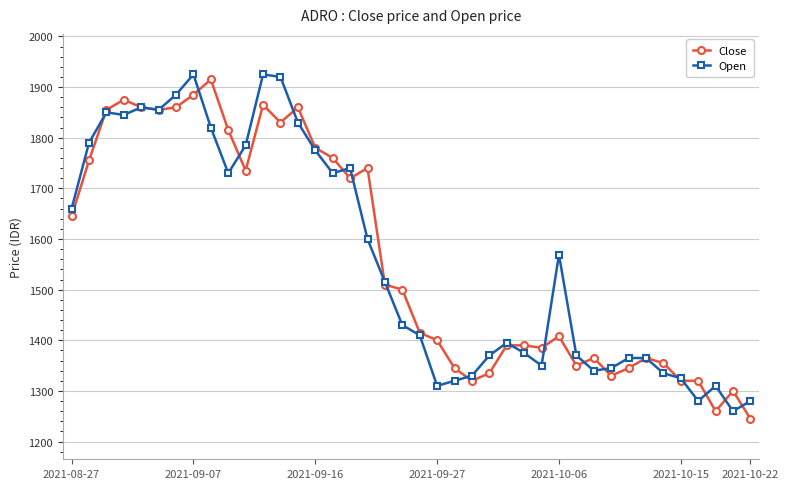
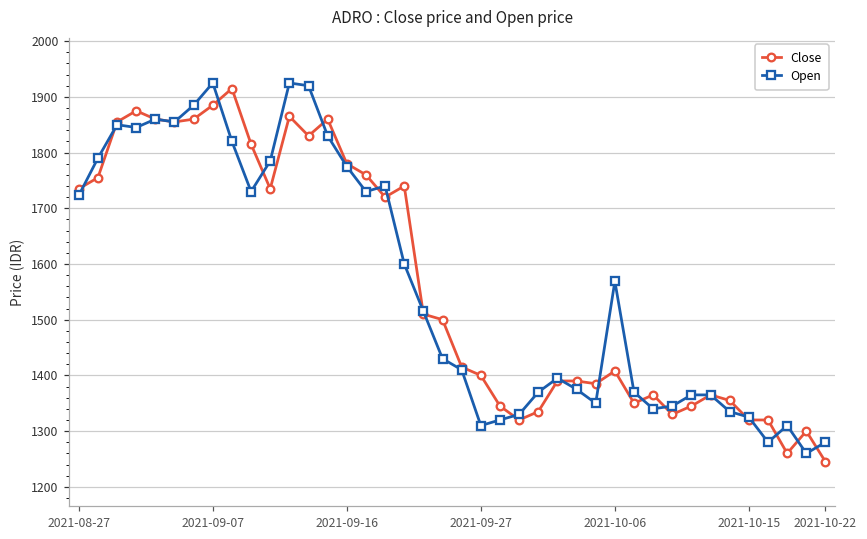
  {
    "Close": {
-     "2021-08-27": 1650,
+     "2021-08-27": 1740,
      "2021-09-07": 1890,
      "2021-09-16": 1780,
      "2021-09-27": 1400,
      "2021-10-06": 1410,
      "2021-10-22": 1250
    },
    "Open": {
-     "2021-08-27": 1660,
+     "2021-08-27": 1720,
      "2021-09-07": 1930,
      "2021-09-16": 1780,
      "2021-09-27": 1310,
      "2021-10-06": 1570,
      "2021-10-22": 1280
    }
  }
